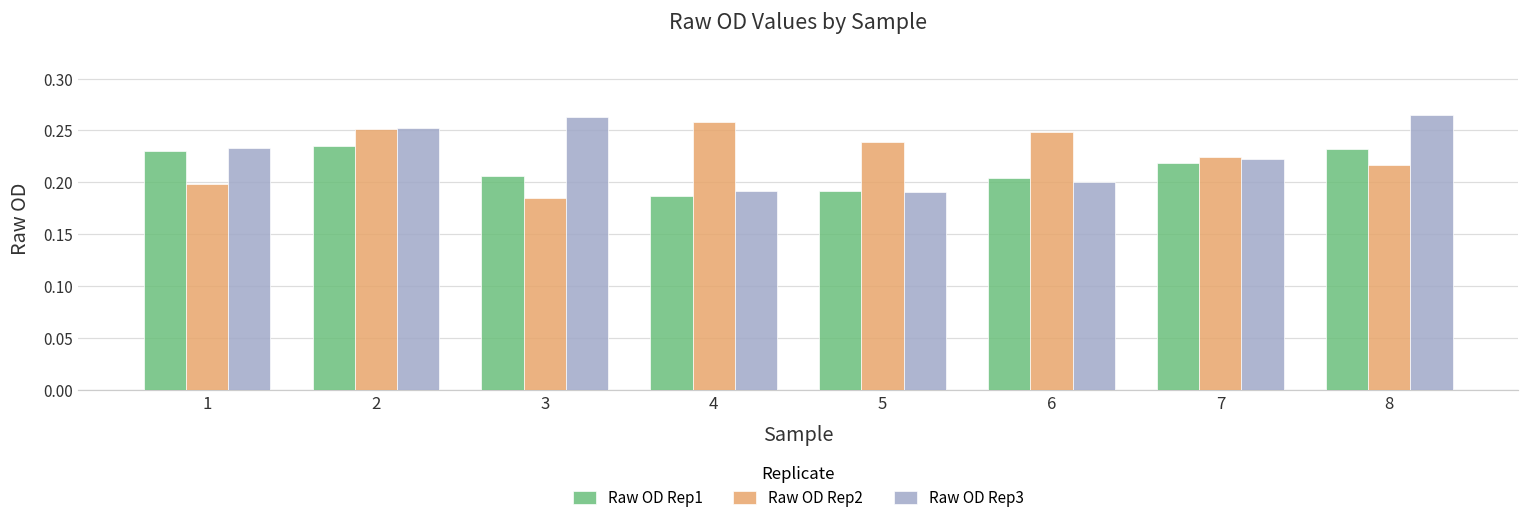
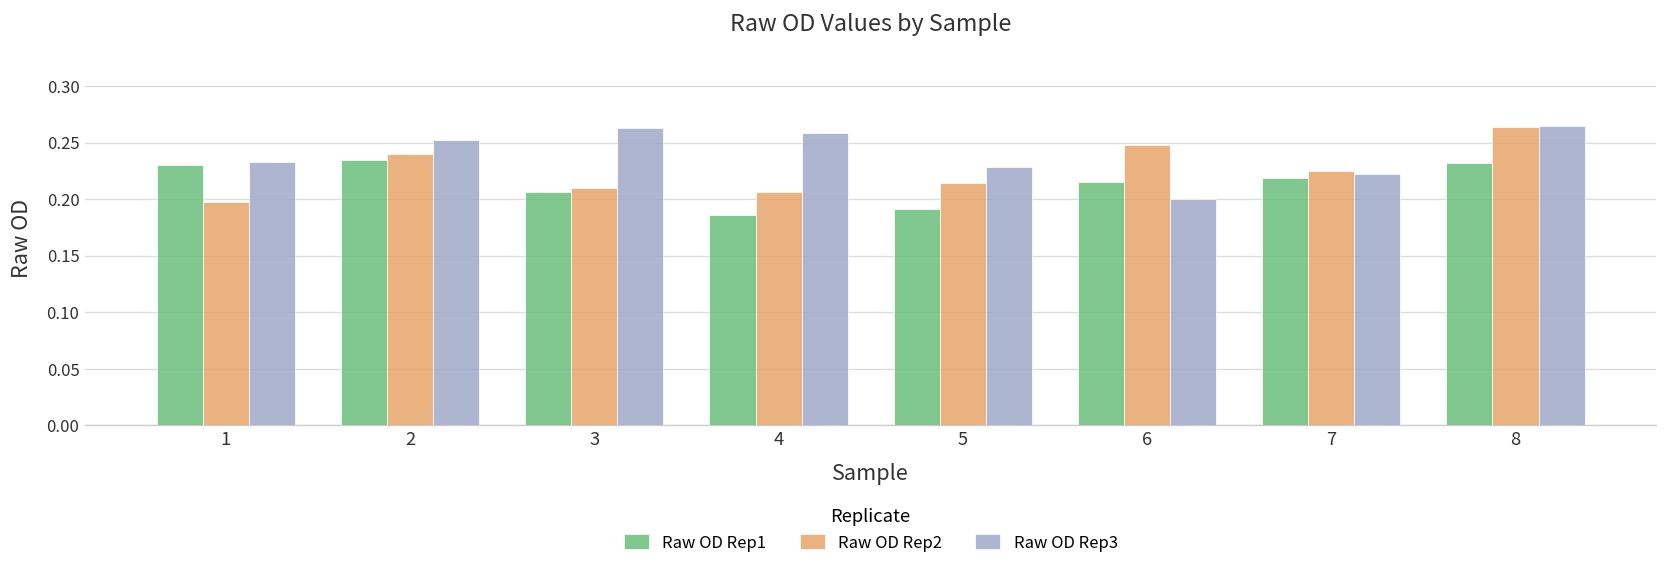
  {
    "Raw OD Rep1": {
      "1": 0.23,
      "2": 0.23,
      "3": 0.21,
      "4": 0.19,
      "5": 0.19,
-     "6": 0.20,
+     "6": 0.22,
      "7": 0.22,
      "8": 0.23
    },
    "Raw OD Rep2": {
      "1": 0.20,
-     "2": 0.25,
-     "3": 0.18,
-     "4": 0.26,
-     "5": 0.24,
+     "2": 0.24,
+     "3": 0.21,
+     "4": 0.21,
+     "5": 0.21,
      "6": 0.25,
      "7": 0.22,
-     "8": 0.22
+     "8": 0.26
    },
    "Raw OD Rep3": {
      "1": 0.23,
      "2": 0.25,
      "3": 0.26,
-     "4": 0.19,
-     "5": 0.19,
+     "4": 0.26,
+     "5": 0.23,
      "6": 0.20,
      "7": 0.22,
      "8": 0.26
    }
  }
